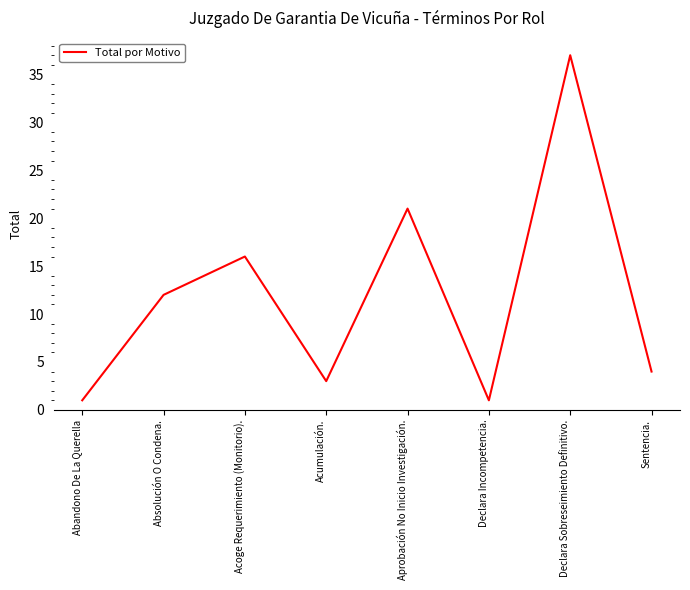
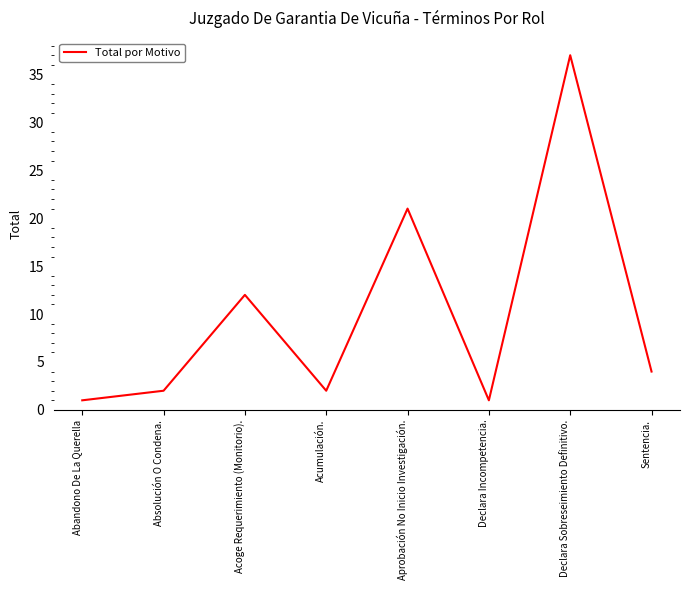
  {
    "Abandono De La Querella": 1,
-   "Absolución O Condena.": 12,
-   "Acoge Requerimiento (Monitorio).": 16,
-   "Acumulación.": 3,
+   "Absolución O Condena.": 2,
+   "Acoge Requerimiento (Monitorio).": 12,
+   "Acumulación.": 2,
    "Aprobación No Inicio Investigación.": 21,
    "Declara Incompetencia.": 1,
    "Declara Sobreseimiento Definitivo.": 37,
    "Sentencia.": 4
  }
